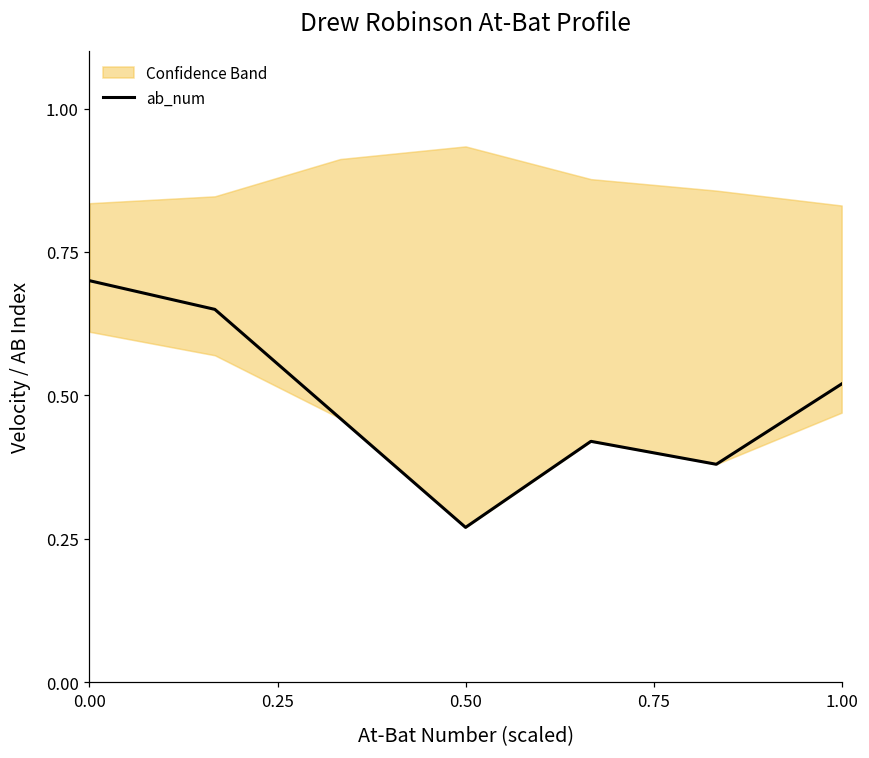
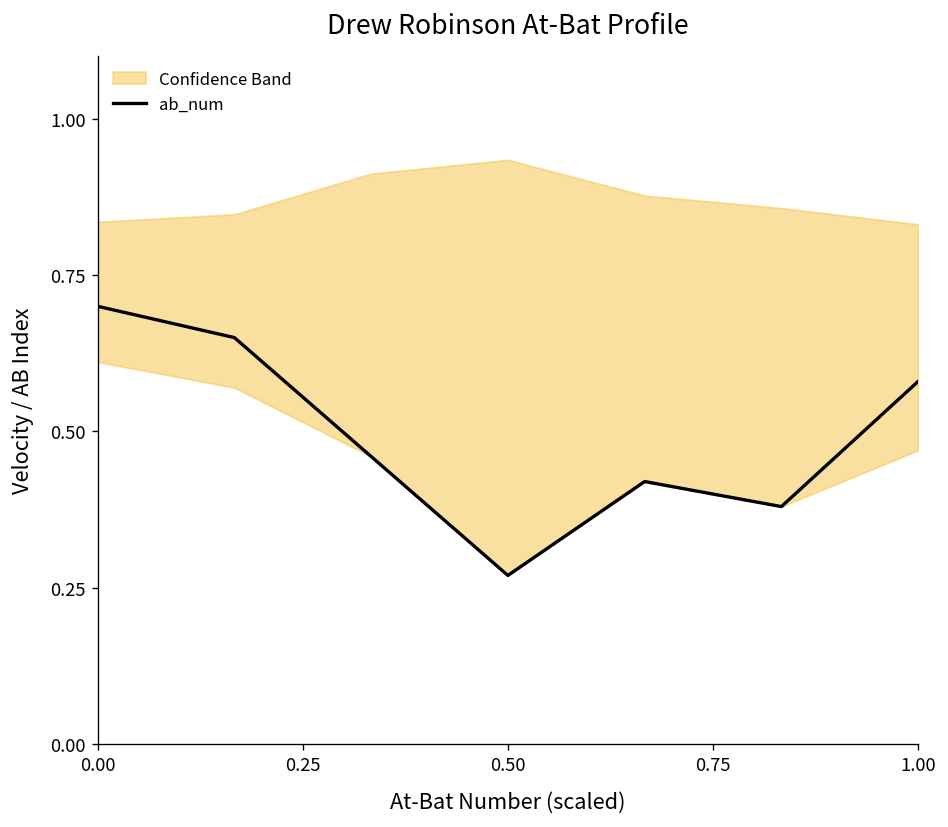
  {
    "ab_num": {
      "0.00": 0.70,
      "0.50": 0.27,
-     "1.00": 0.52
+     "1.00": 0.58
    }
  }
